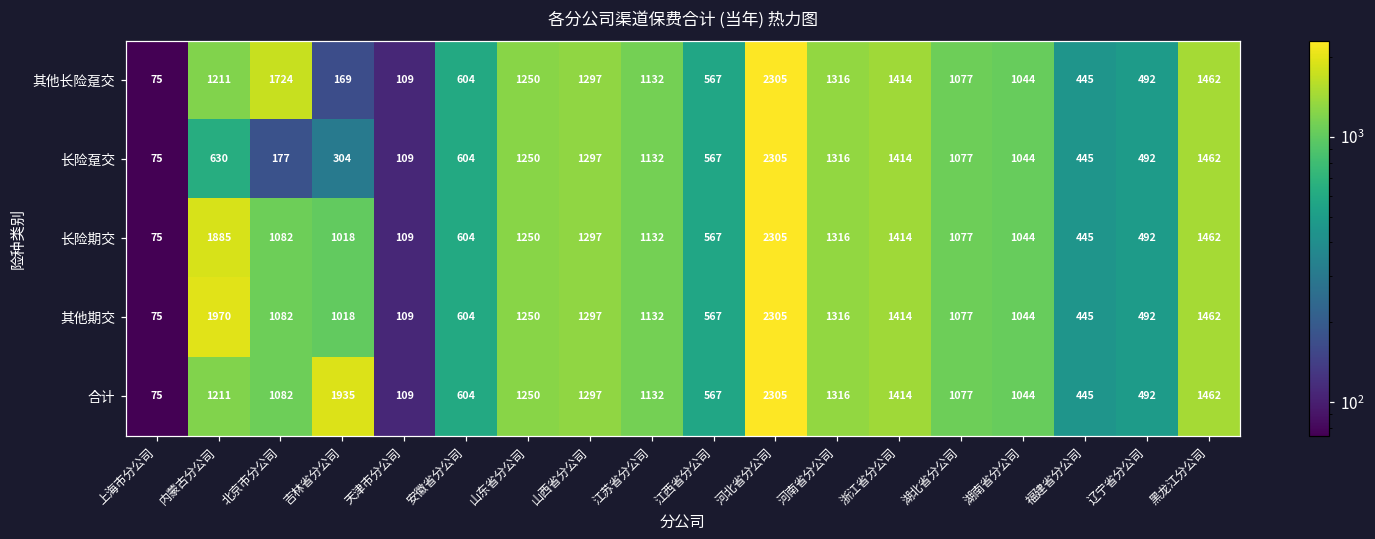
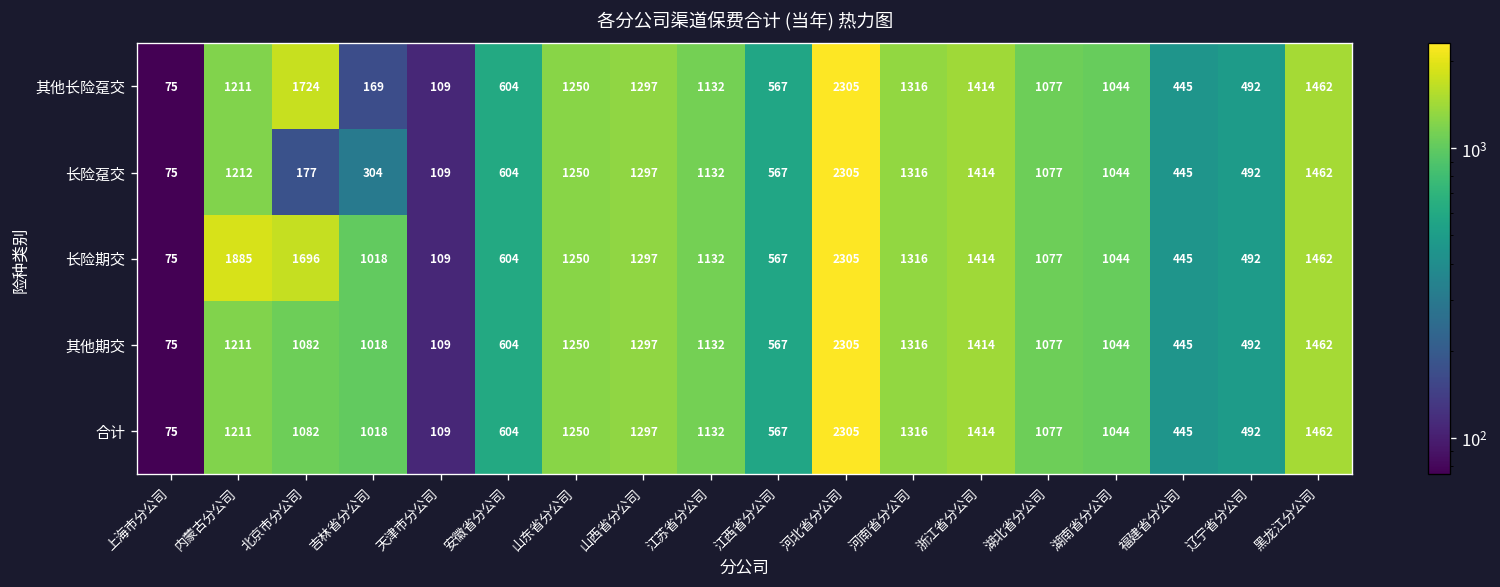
  {
    "其他长险趸交": {
      "上海市分公司": 75,
      "内蒙古分公司": 1211,
      "北京市分公司": 1724,
      "吉林省分公司": 169,
      "天津市分公司": 109,
      "安徽省分公司": 604,
      "山东省分公司": 1250,
      "山西省分公司": 1297,
      "江苏省分公司": 1132,
      "江西省分公司": 567,
      "河北省分公司": 2305,
      "河南省分公司": 1316,
      "浙江省分公司": 1414,
      "湖北省分公司": 1077,
      "湖南省分公司": 1044,
      "福建省分公司": 445,
      "辽宁省分公司": 492,
      "黑龙江分公司": 1462
    },
    "长险趸交": {
      "上海市分公司": 75,
-     "内蒙古分公司": 630,
+     "内蒙古分公司": 1212,
      "北京市分公司": 177,
      "吉林省分公司": 304,
      "天津市分公司": 109,
      "安徽省分公司": 604,
      "山东省分公司": 1250,
      "山西省分公司": 1297,
      "江苏省分公司": 1132,
      "江西省分公司": 567,
      "河北省分公司": 2305,
      "河南省分公司": 1316,
      "浙江省分公司": 1414,
      "湖北省分公司": 1077,
      "湖南省分公司": 1044,
      "福建省分公司": 445,
      "辽宁省分公司": 492,
      "黑龙江分公司": 1462
    },
    "长险期交": {
      "上海市分公司": 75,
      "内蒙古分公司": 1885,
-     "北京市分公司": 1082,
+     "北京市分公司": 1696,
      "吉林省分公司": 1018,
      "天津市分公司": 109,
      "安徽省分公司": 604,
      "山东省分公司": 1250,
      "山西省分公司": 1297,
      "江苏省分公司": 1132,
      "江西省分公司": 567,
      "河北省分公司": 2305,
      "河南省分公司": 1316,
      "浙江省分公司": 1414,
      "湖北省分公司": 1077,
      "湖南省分公司": 1044,
      "福建省分公司": 445,
      "辽宁省分公司": 492,
      "黑龙江分公司": 1462
    },
    "其他期交": {
      "上海市分公司": 75,
-     "内蒙古分公司": 1970,
+     "内蒙古分公司": 1211,
      "北京市分公司": 1082,
      "吉林省分公司": 1018,
      "天津市分公司": 109,
      "安徽省分公司": 604,
      "山东省分公司": 1250,
      "山西省分公司": 1297,
      "江苏省分公司": 1132,
      "江西省分公司": 567,
      "河北省分公司": 2305,
      "河南省分公司": 1316,
      "浙江省分公司": 1414,
      "湖北省分公司": 1077,
      "湖南省分公司": 1044,
      "福建省分公司": 445,
      "辽宁省分公司": 492,
      "黑龙江分公司": 1462
    },
    "合计": {
      "上海市分公司": 75,
      "内蒙古分公司": 1211,
      "北京市分公司": 1082,
-     "吉林省分公司": 1935,
+     "吉林省分公司": 1018,
      "天津市分公司": 109,
      "安徽省分公司": 604,
      "山东省分公司": 1250,
      "山西省分公司": 1297,
      "江苏省分公司": 1132,
      "江西省分公司": 567,
      "河北省分公司": 2305,
      "河南省分公司": 1316,
      "浙江省分公司": 1414,
      "湖北省分公司": 1077,
      "湖南省分公司": 1044,
      "福建省分公司": 445,
      "辽宁省分公司": 492,
      "黑龙江分公司": 1462
    }
  }
